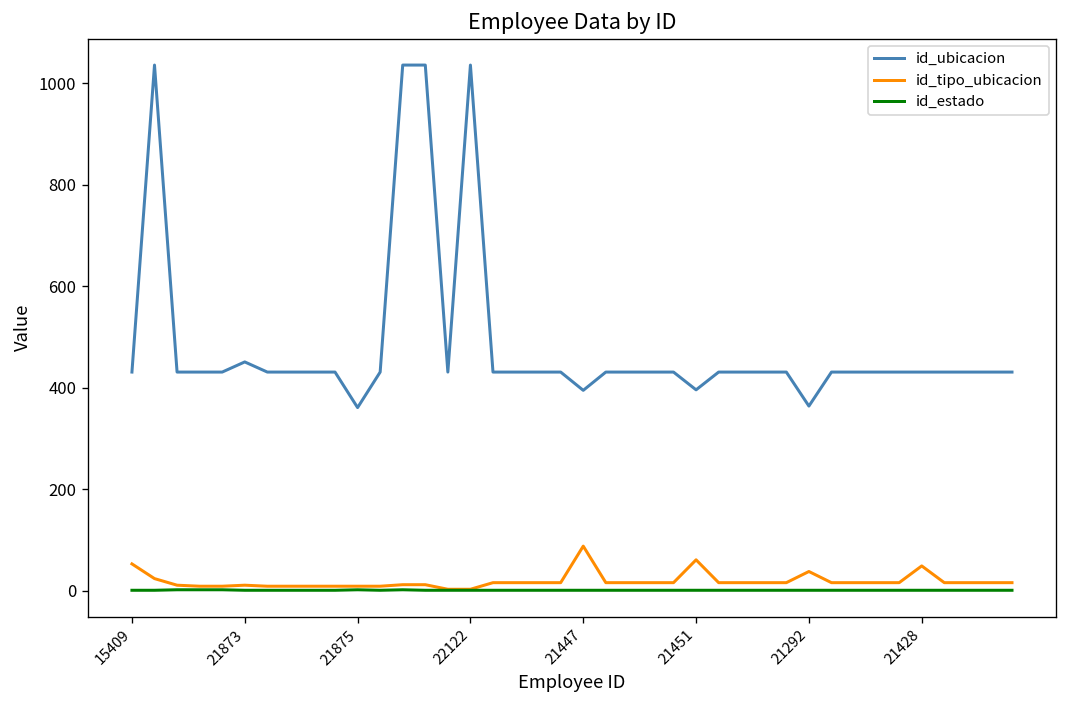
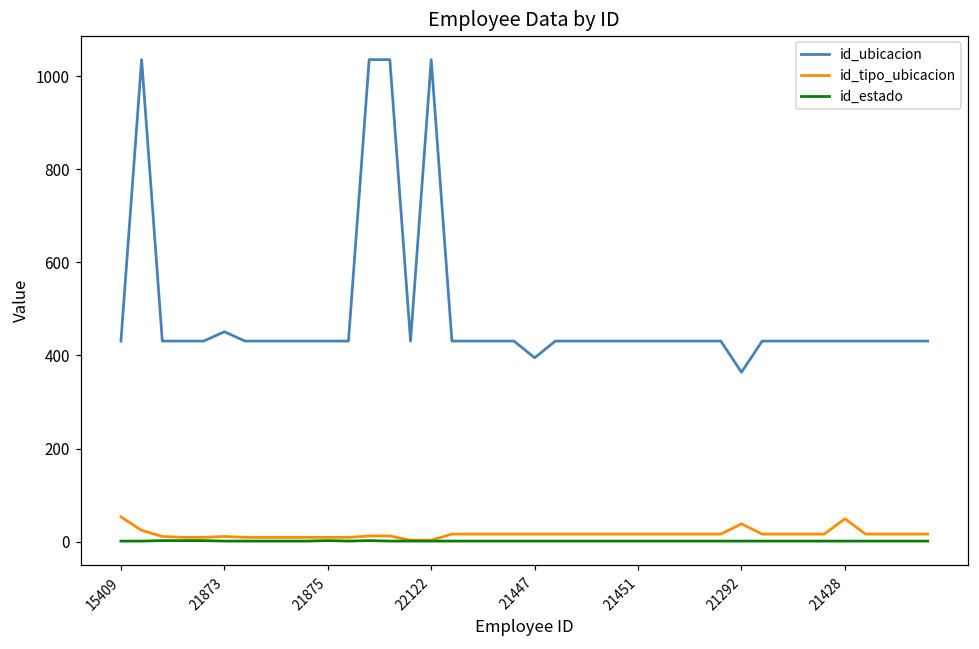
  {
    "id_ubicacion": {
      "15409": 430,
      "21873": 450,
-     "21875": 360,
+     "21875": 430,
      "22122": 1040,
      "21447": 400,
-     "21451": 400,
+     "21451": 430,
      "21292": 360,
      "21428": 430
    },
    "id_tipo_ubicacion": {
      "15409": 50,
      "21873": 10,
      "21875": 10,
-     "21447": 90,
-     "21451": 60,
+     "21447": 20,
+     "21451": 20,
      "21292": 40,
      "21428": 50
    },
    "id_estado": {
      "15409": 0,
      "21873": 0,
      "21875": 0,
      "21447": 0,
      "21451": 0,
      "21292": 0,
      "21428": 0
    }
  }
